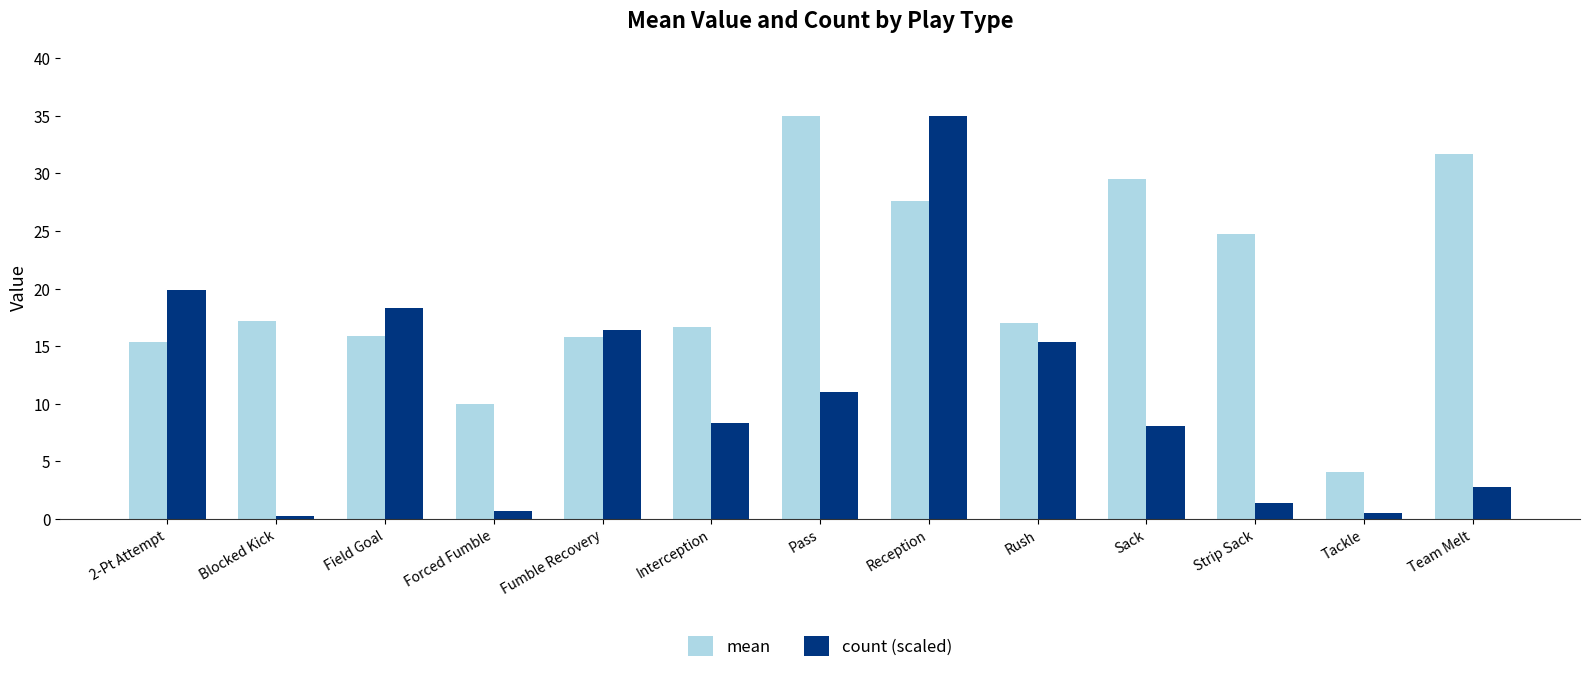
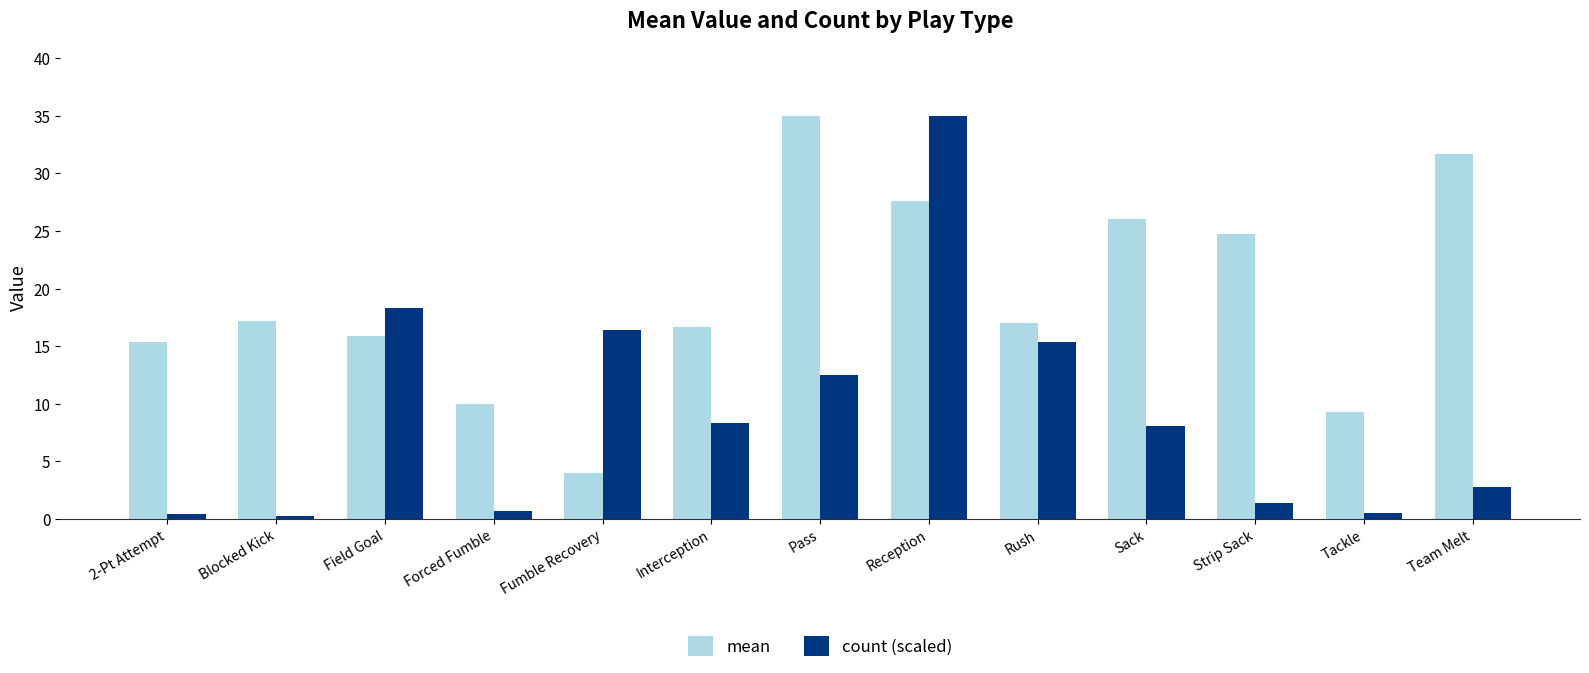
  {
    "mean": {
      "2-Pt Attempt": 15.3,
      "Blocked Kick": 17.2,
      "Field Goal": 15.9,
      "Forced Fumble": 10.0,
-     "Fumble Recovery": 15.8,
+     "Fumble Recovery": 4.0,
      "Interception": 16.7,
      "Pass": 35.0,
      "Reception": 27.6,
      "Rush": 17.0,
-     "Sack": 29.5,
+     "Sack": 26.1,
      "Strip Sack": 24.8,
-     "Tackle": 4.1,
+     "Tackle": 9.3,
      "Team Melt": 31.7
    },
    "count (scaled)": {
-     "2-Pt Attempt": 19.9,
+     "2-Pt Attempt": 0.4,
      "Blocked Kick": 0.3,
      "Field Goal": 18.3,
      "Forced Fumble": 0.7,
      "Fumble Recovery": 16.4,
      "Interception": 8.3,
-     "Pass": 11.0,
+     "Pass": 12.5,
      "Reception": 35.0,
      "Rush": 15.4,
      "Sack": 8.1,
      "Strip Sack": 1.4,
      "Tackle": 0.5,
      "Team Melt": 2.8
    }
  }
